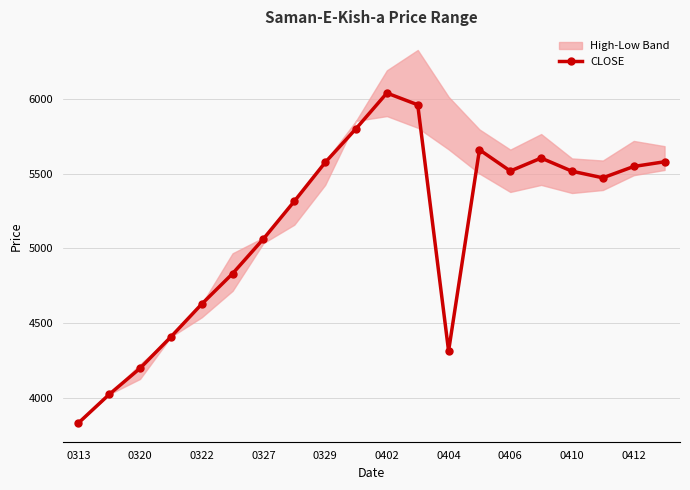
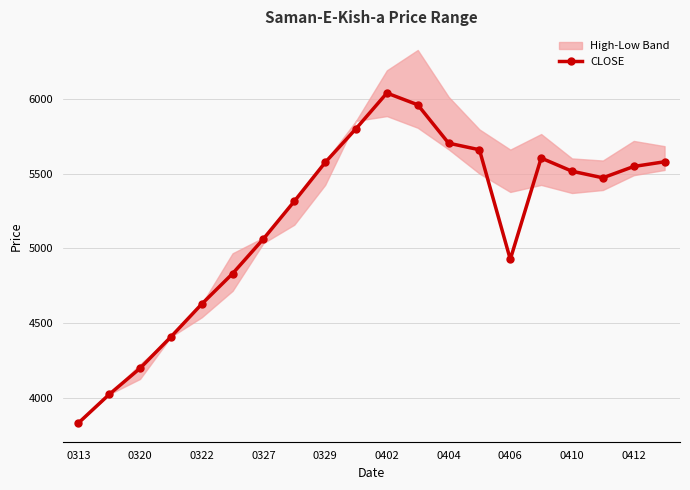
  {
    "CLOSE": {
      "0320": 4200,
      "0402": 6040,
-     "0404": 4310,
-     "0406": 5520,
+     "0404": 5700,
+     "0406": 4930,
      "0410": 5520,
      "0412": 5550
    }
  }
